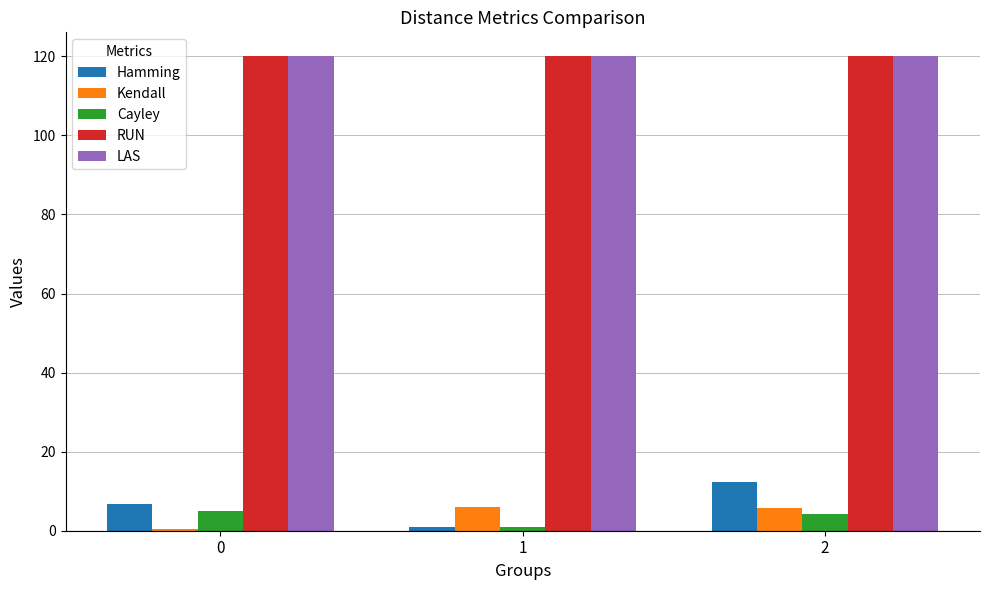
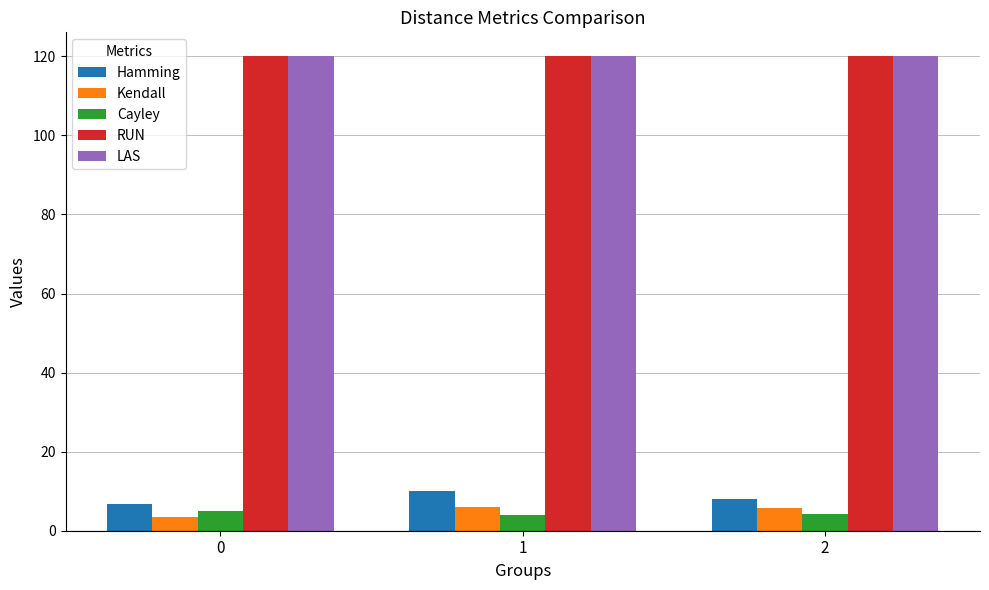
  {
    "Hamming": {
      "0": 7,
-     "1": 1,
-     "2": 12
+     "1": 10,
+     "2": 8
    },
    "Kendall": {
-     "0": 0,
+     "0": 3,
      "1": 6,
      "2": 6
    },
    "Cayley": {
      "0": 5,
-     "1": 1,
+     "1": 4,
      "2": 4
    },
    "RUN": {
      "0": 120,
      "1": 120,
      "2": 120
    },
    "LAS": {
      "0": 120,
      "1": 120,
      "2": 120
    }
  }
